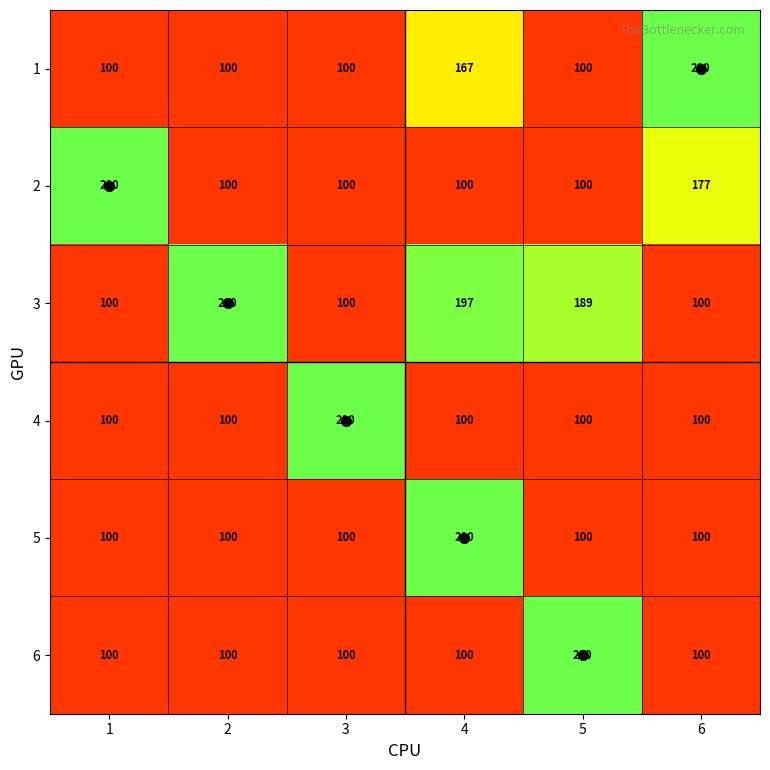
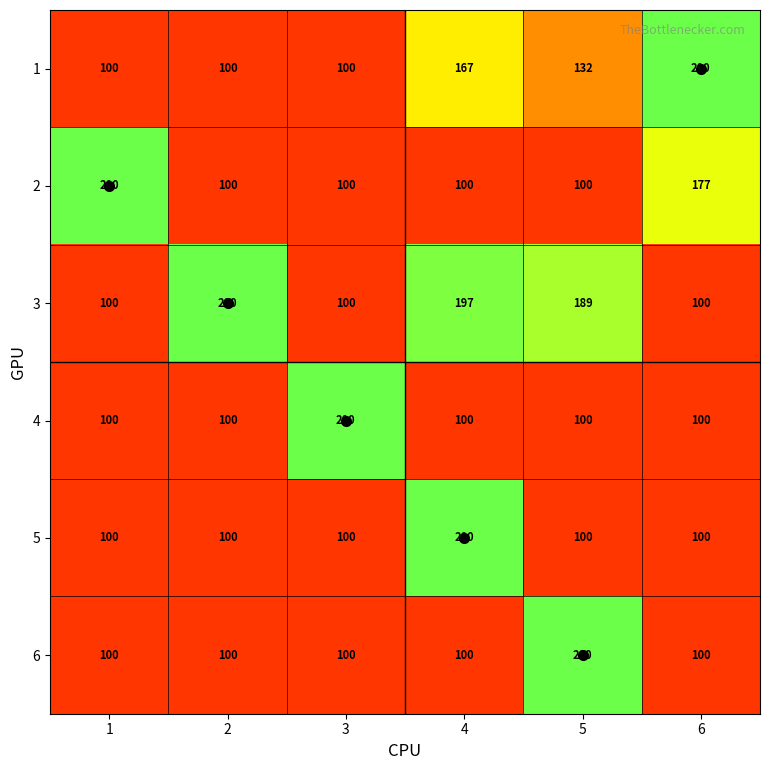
  {
    "1": {
      "1": 100,
      "2": 100,
      "3": 100,
      "4": 167,
-     "5": 100
+     "5": 132
    },
    "2": {
      "2": 100,
      "3": 100,
      "4": 100,
      "5": 100,
      "6": 177
    },
    "3": {
      "1": 100,
      "3": 100,
      "4": 197,
      "5": 189,
      "6": 100
    },
    "4": {
      "1": 100,
      "2": 100,
      "4": 100,
      "5": 100,
      "6": 100
    },
    "5": {
      "1": 100,
      "2": 100,
      "3": 100,
      "5": 100,
      "6": 100
    },
    "6": {
      "1": 100,
      "2": 100,
      "3": 100,
      "4": 100,
      "6": 100
    }
  }
